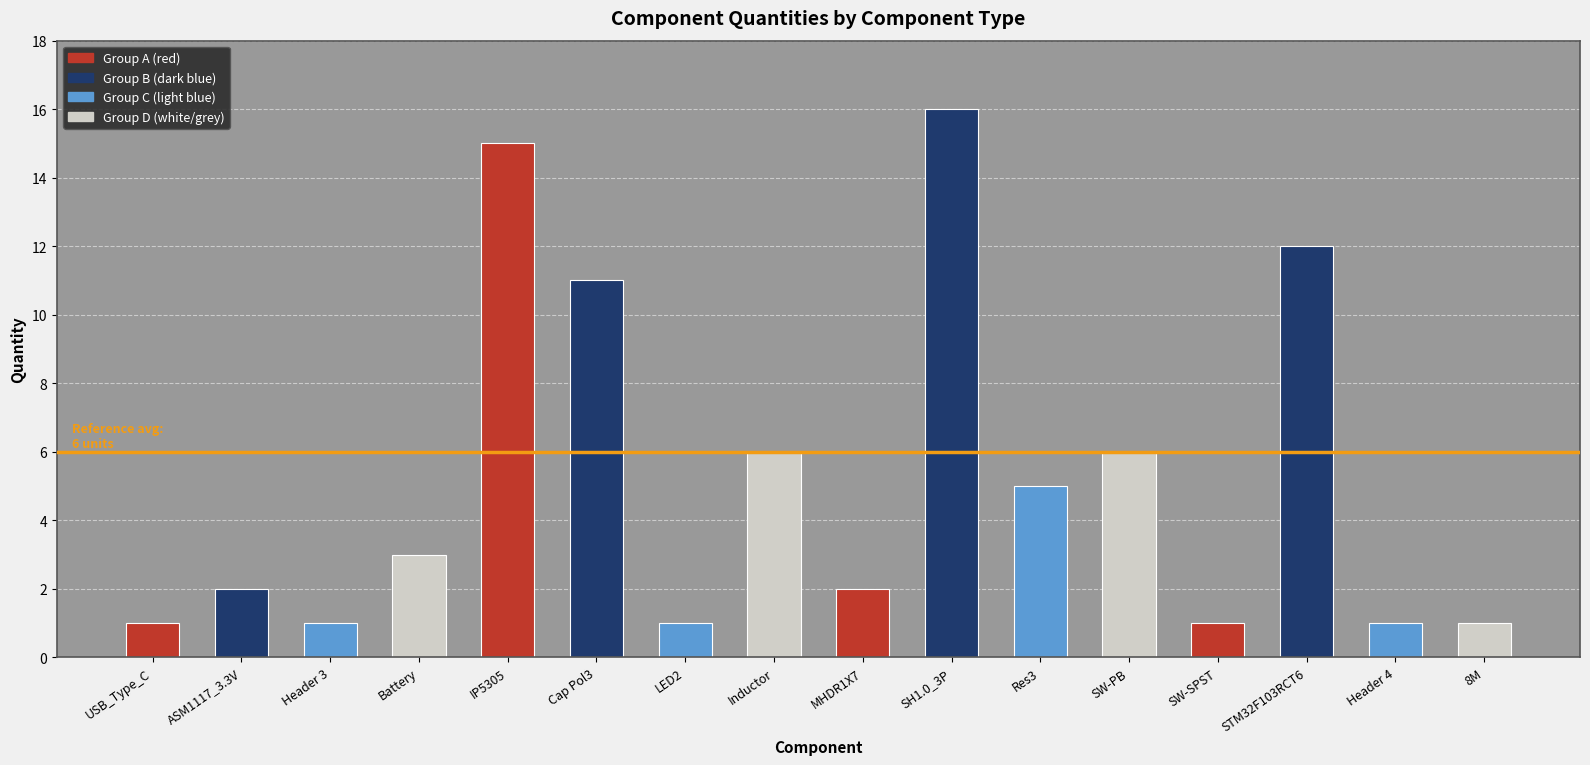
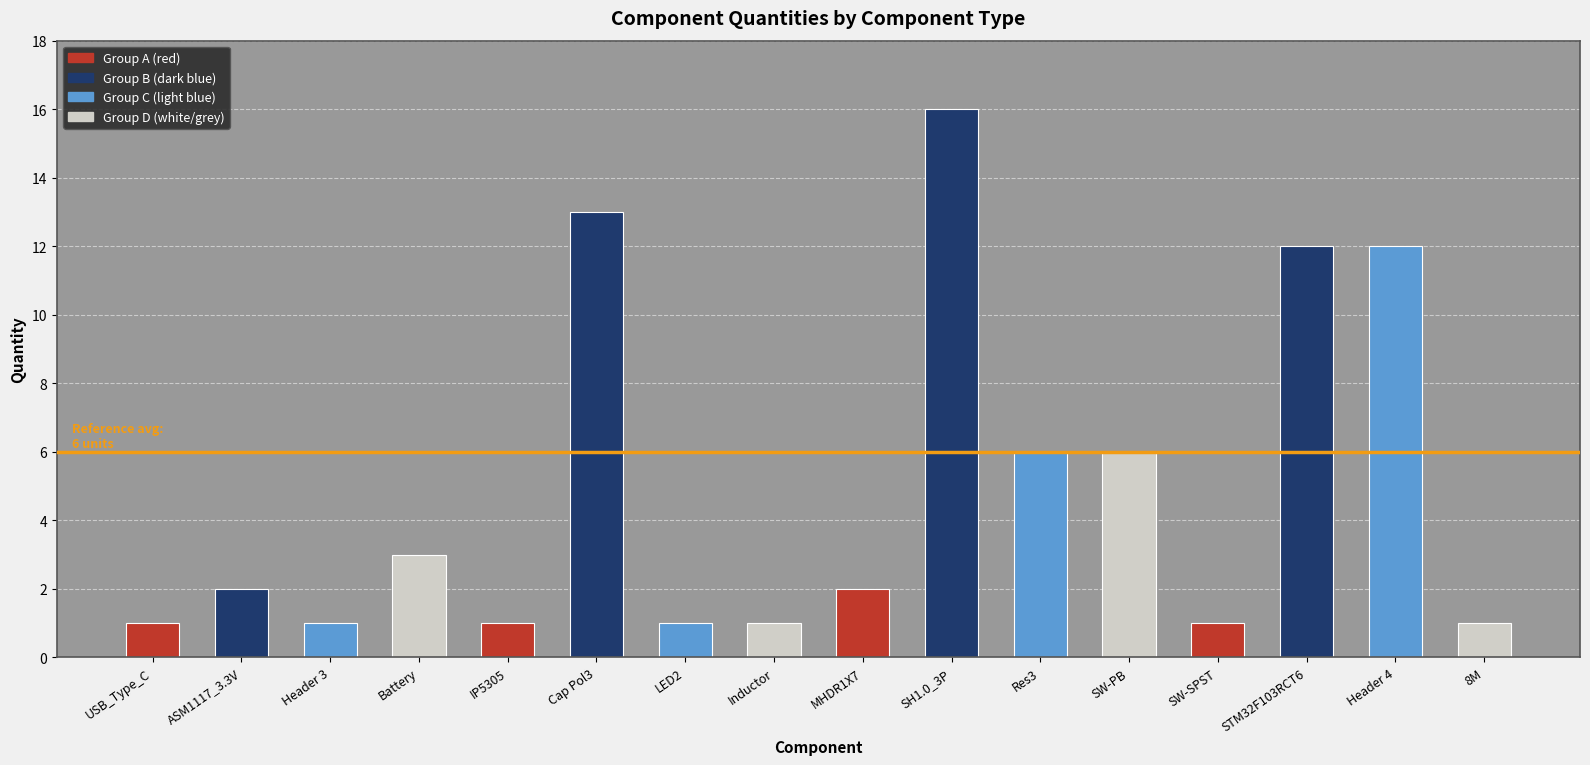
  {
    "USB_Type_C": 1,
    "ASM1117_3.3V": 2,
    "Header 3": 1,
    "Battery": 3,
-   "IP5305": 15,
-   "Cap Pol3": 11,
+   "IP5305": 1,
+   "Cap Pol3": 13,
    "LED2": 1,
-   "Inductor": 6,
+   "Inductor": 1,
    "MHDR1X7": 2,
    "SH1.0_3P": 16,
-   "Res3": 5,
+   "Res3": 6,
    "SW-PB": 6,
    "SW-SPST": 1,
    "STM32F103RCT6": 12,
-   "Header 4": 1,
+   "Header 4": 12,
    "8M": 1
  }
